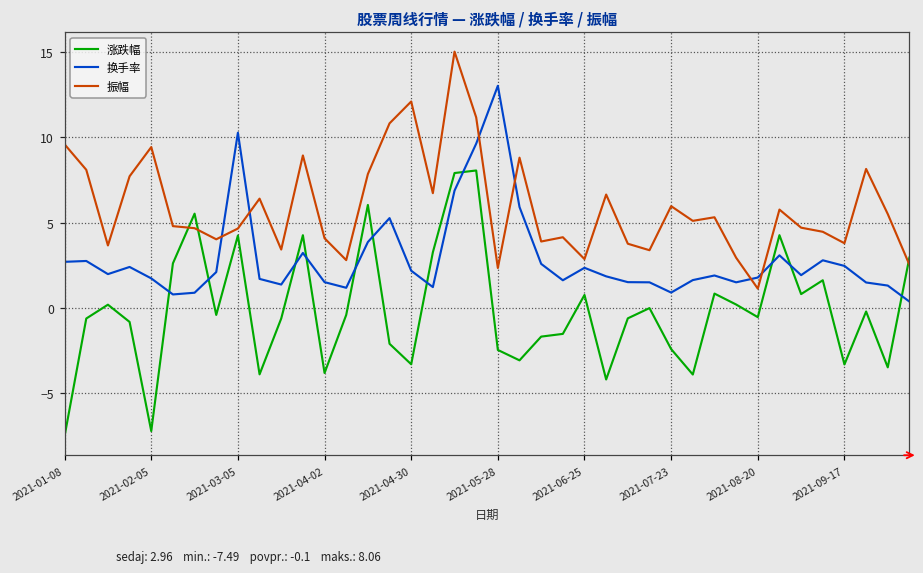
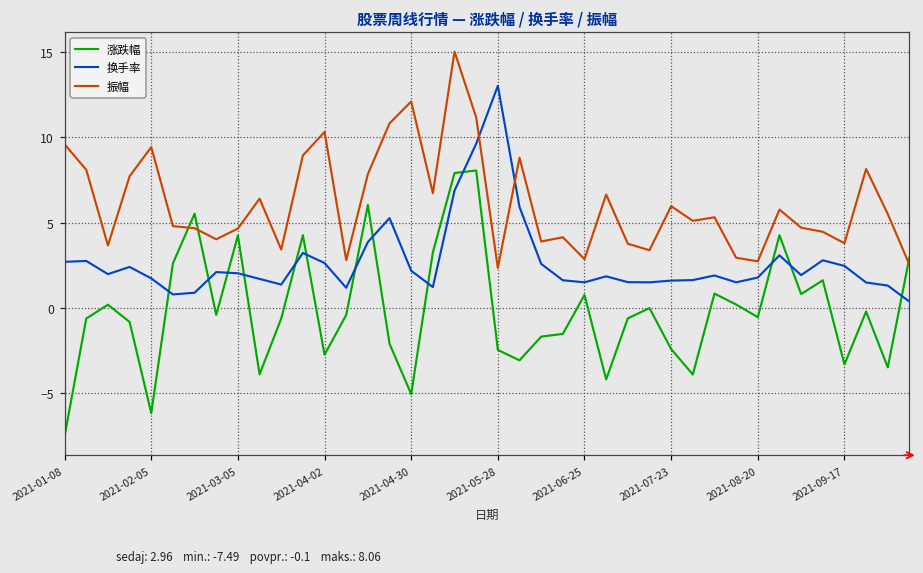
  {
    "涨跌幅": {
      "2021-01-08": -7.5,
-     "2021-02-05": -7.2,
+     "2021-02-05": -6.2,
      "2021-03-05": 4.3,
-     "2021-04-02": -3.8,
-     "2021-04-30": -3.3,
+     "2021-04-02": -2.7,
+     "2021-04-30": -5.0,
      "2021-05-28": -2.5,
      "2021-06-25": 0.8,
      "2021-07-23": -2.4,
      "2021-08-20": -0.5,
      "2021-09-17": -3.3
    },
    "换手率": {
      "2021-01-08": 2.7,
      "2021-02-05": 1.7,
-     "2021-03-05": 10.3,
-     "2021-04-02": 1.5,
+     "2021-03-05": 2.0,
+     "2021-04-02": 2.6,
      "2021-04-30": 2.2,
      "2021-05-28": 13.0,
-     "2021-06-25": 2.4,
-     "2021-07-23": 0.9,
+     "2021-06-25": 1.5,
+     "2021-07-23": 1.6,
      "2021-08-20": 1.8,
      "2021-09-17": 2.5
    },
    "振幅": {
      "2021-01-08": 9.6,
      "2021-02-05": 9.4,
      "2021-03-05": 4.7,
-     "2021-04-02": 4.1,
+     "2021-04-02": 10.3,
      "2021-04-30": 12.1,
      "2021-05-28": 2.4,
      "2021-06-25": 2.9,
      "2021-07-23": 6.0,
-     "2021-08-20": 1.1,
+     "2021-08-20": 2.7,
      "2021-09-17": 3.8
    }
  }
